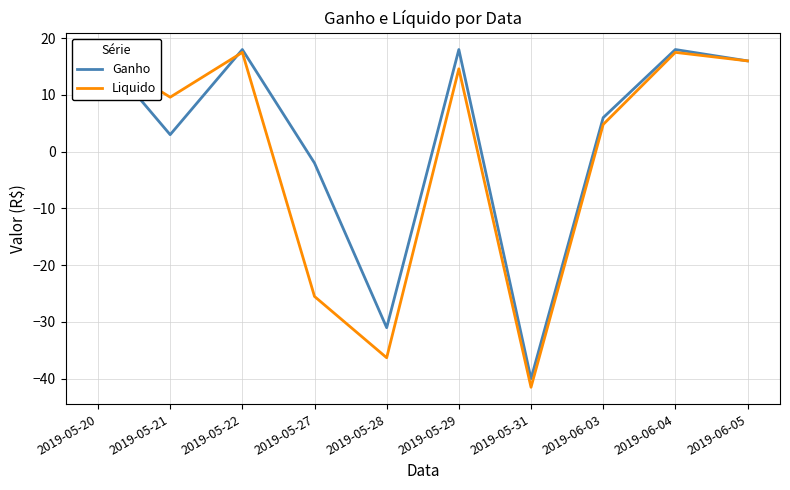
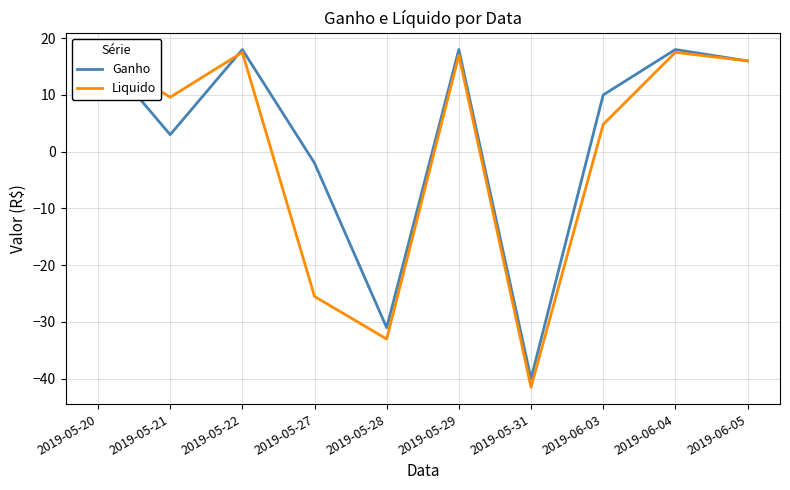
  {
    "Ganho": {
      "2019-05-21": 3,
      "2019-05-22": 18,
      "2019-05-27": -2,
      "2019-05-28": -31,
      "2019-05-29": 18,
      "2019-05-31": -40,
-     "2019-06-03": 6,
+     "2019-06-03": 10,
      "2019-06-04": 18
    },
    "Liquido": {
      "2019-05-21": 10,
      "2019-05-22": 18,
      "2019-05-27": -26,
-     "2019-05-28": -36,
-     "2019-05-29": 15,
+     "2019-05-28": -33,
+     "2019-05-29": 17,
      "2019-05-31": -42,
      "2019-06-03": 5,
      "2019-06-04": 18
    }
  }
